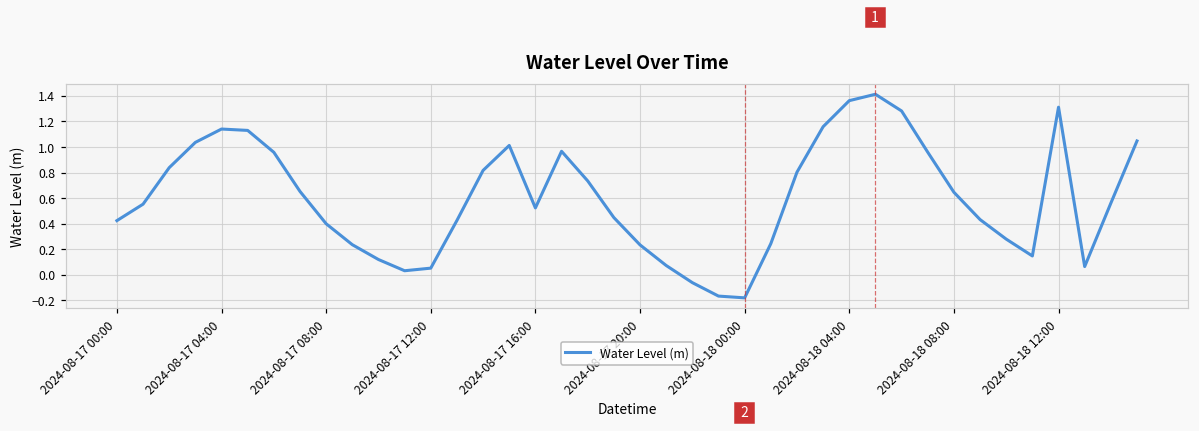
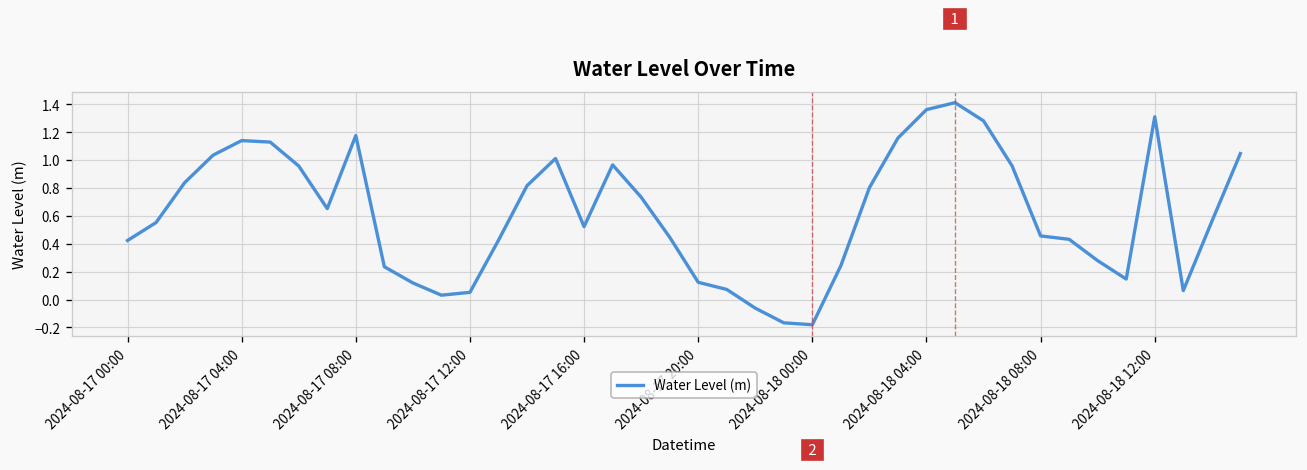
  {
    "2024-08-17 00:00": 0.42,
    "2024-08-17 04:00": 1.14,
-   "2024-08-17 08:00": 0.40,
+   "2024-08-17 08:00": 1.18,
    "2024-08-17 12:00": 0.05,
    "2024-08-17 16:00": 0.52,
-   "2024-08-17 20:00": 0.23,
+   "2024-08-17 20:00": 0.12,
    "2024-08-18 00:00": -0.18,
    "2024-08-18 04:00": 1.36,
-   "2024-08-18 08:00": 0.65,
+   "2024-08-18 08:00": 0.46,
    "2024-08-18 12:00": 1.31
  }
